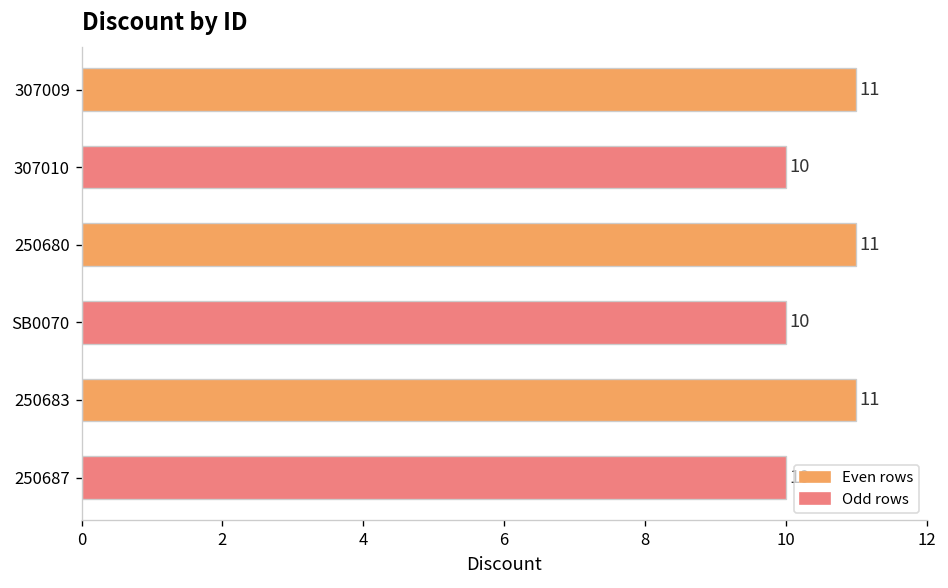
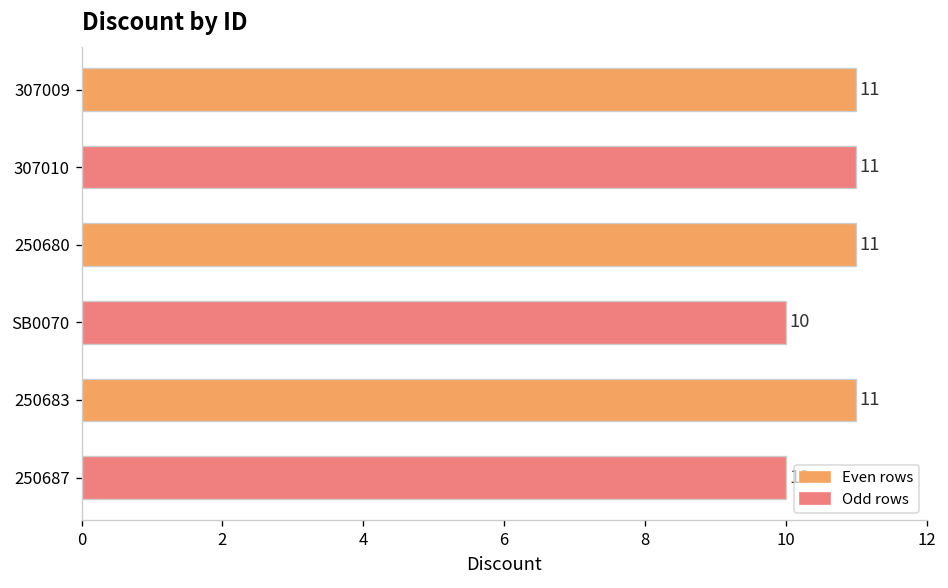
  {
    "307009": 11,
-   "307010": 10,
+   "307010": 11,
    "250680": 11,
    "SB0070": 10,
    "250683": 11
  }
